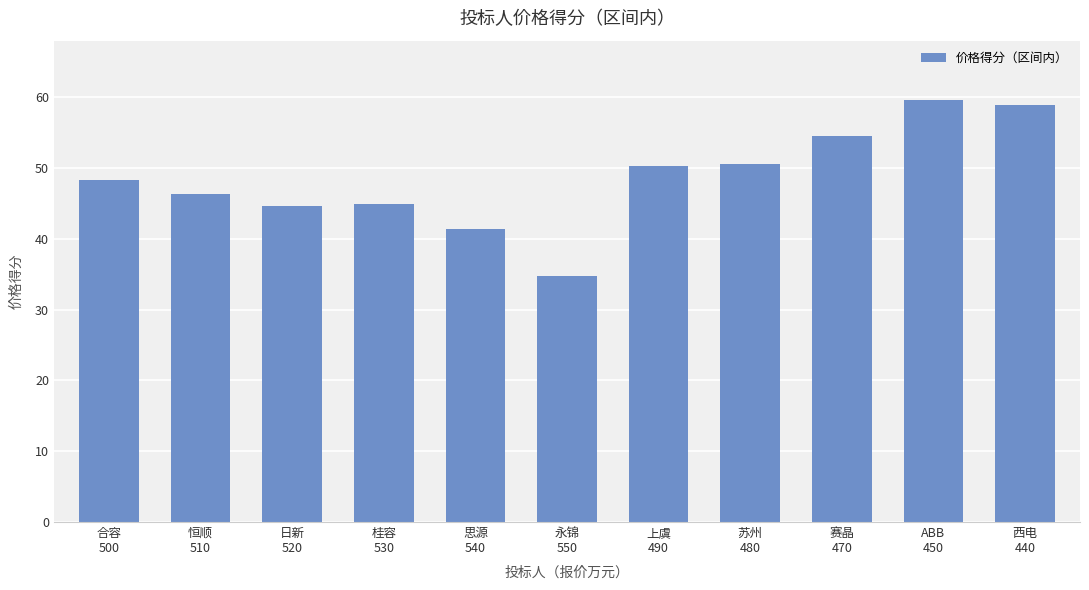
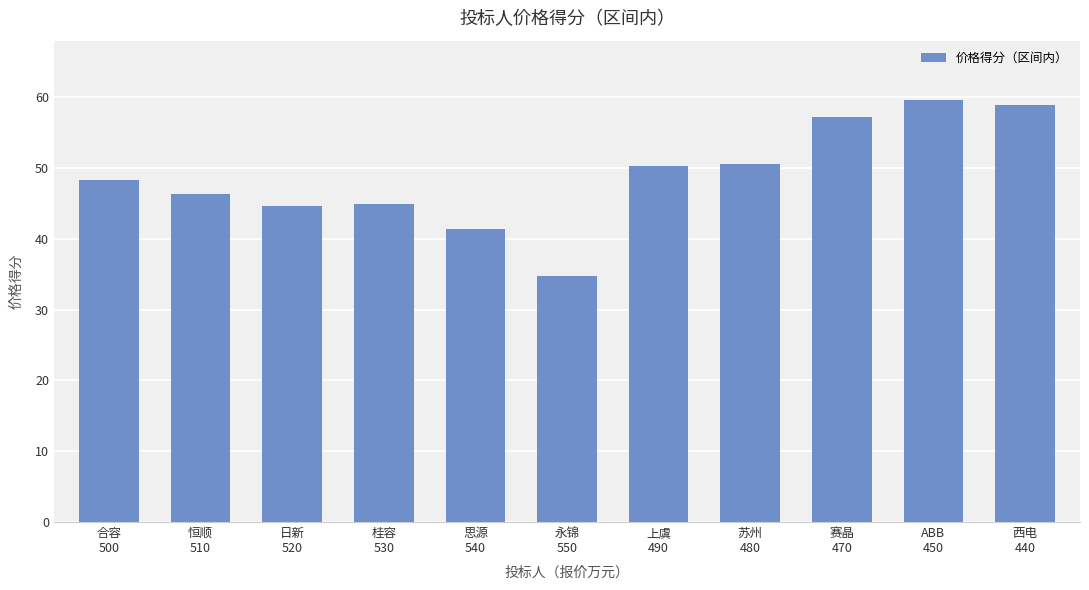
  {
    "合容 500": 48,
    "恒顺 510": 46,
    "日新 520": 45,
    "桂容 530": 45,
    "思源 540": 41,
    "永锦 550": 35,
    "上虞 490": 50,
    "苏州 480": 51,
-   "赛晶 470": 55,
+   "赛晶 470": 57,
    "ABB 450": 60,
    "西电 440": 59
  }
